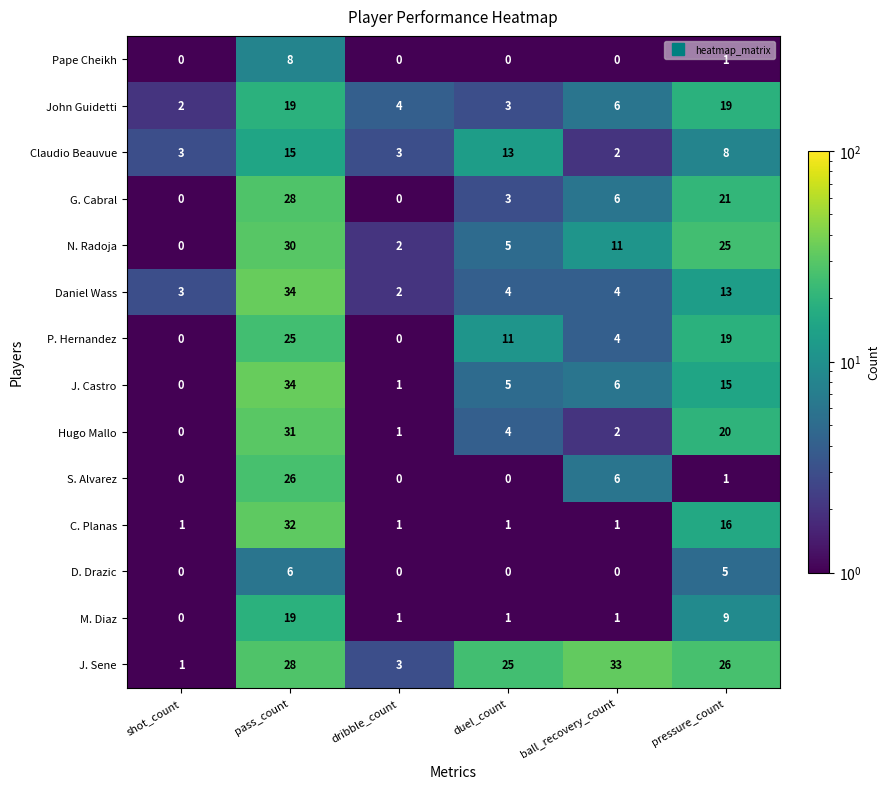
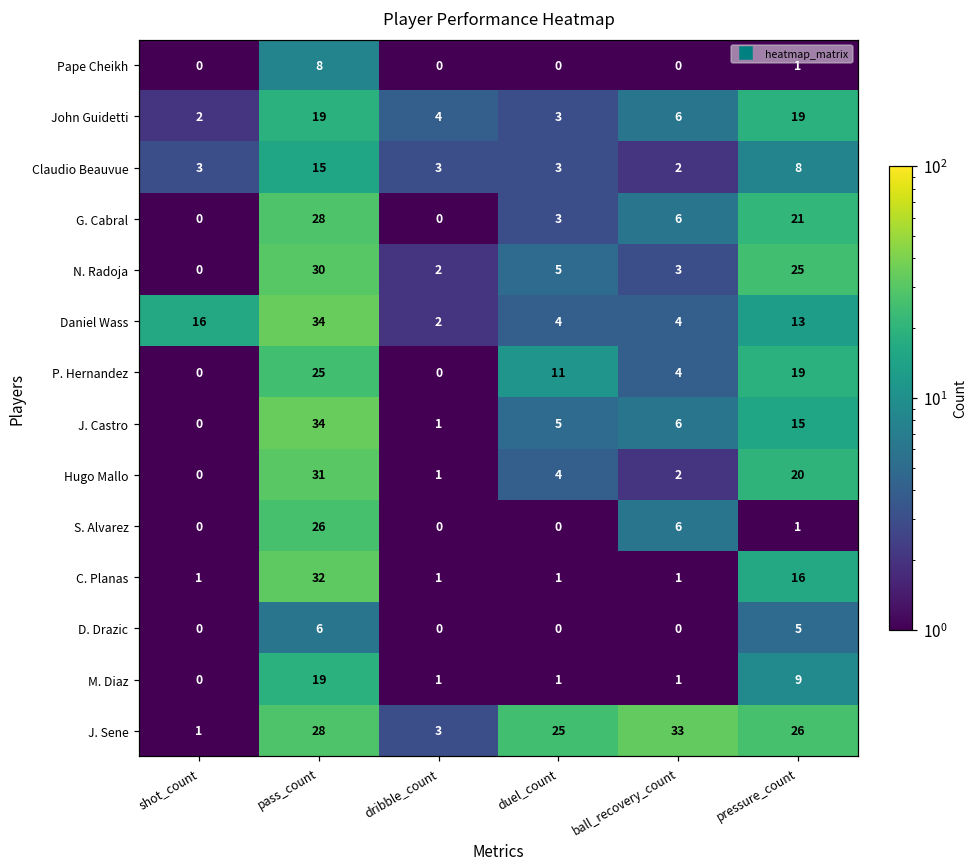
  {
    "Pape Cheikh": {
      "shot_count": 0,
      "pass_count": 8,
      "dribble_count": 0,
      "duel_count": 0,
      "ball_recovery_count": 0
    },
    "John Guidetti": {
      "shot_count": 2,
      "pass_count": 19,
      "dribble_count": 4,
      "duel_count": 3,
      "ball_recovery_count": 6,
      "pressure_count": 19
    },
    "Claudio Beauvue": {
      "shot_count": 3,
      "pass_count": 15,
      "dribble_count": 3,
-     "duel_count": 13,
+     "duel_count": 3,
      "ball_recovery_count": 2,
      "pressure_count": 8
    },
    "G. Cabral": {
      "shot_count": 0,
      "pass_count": 28,
      "dribble_count": 0,
      "duel_count": 3,
      "ball_recovery_count": 6,
      "pressure_count": 21
    },
    "N. Radoja": {
      "shot_count": 0,
      "pass_count": 30,
      "dribble_count": 2,
      "duel_count": 5,
-     "ball_recovery_count": 11,
+     "ball_recovery_count": 3,
      "pressure_count": 25
    },
    "Daniel Wass": {
-     "shot_count": 3,
+     "shot_count": 16,
      "pass_count": 34,
      "dribble_count": 2,
      "duel_count": 4,
      "ball_recovery_count": 4,
      "pressure_count": 13
    },
    "P. Hernandez": {
      "shot_count": 0,
      "pass_count": 25,
      "dribble_count": 0,
      "duel_count": 11,
      "ball_recovery_count": 4,
      "pressure_count": 19
    },
    "J. Castro": {
      "shot_count": 0,
      "pass_count": 34,
      "dribble_count": 1,
      "duel_count": 5,
      "ball_recovery_count": 6,
      "pressure_count": 15
    },
    "Hugo Mallo": {
      "shot_count": 0,
      "pass_count": 31,
      "dribble_count": 1,
      "duel_count": 4,
      "ball_recovery_count": 2,
      "pressure_count": 20
    },
    "S. Alvarez": {
      "shot_count": 0,
      "pass_count": 26,
      "dribble_count": 0,
      "duel_count": 0,
      "ball_recovery_count": 6,
      "pressure_count": 1
    },
    "C. Planas": {
      "shot_count": 1,
      "pass_count": 32,
      "dribble_count": 1,
      "duel_count": 1,
      "ball_recovery_count": 1,
      "pressure_count": 16
    },
    "D. Drazic": {
      "shot_count": 0,
      "pass_count": 6,
      "dribble_count": 0,
      "duel_count": 0,
      "ball_recovery_count": 0,
      "pressure_count": 5
    },
    "M. Diaz": {
      "shot_count": 0,
      "pass_count": 19,
      "dribble_count": 1,
      "duel_count": 1,
      "ball_recovery_count": 1,
      "pressure_count": 9
    },
    "J. Sene": {
      "shot_count": 1,
      "pass_count": 28,
      "dribble_count": 3,
      "duel_count": 25,
      "ball_recovery_count": 33,
      "pressure_count": 26
    }
  }
